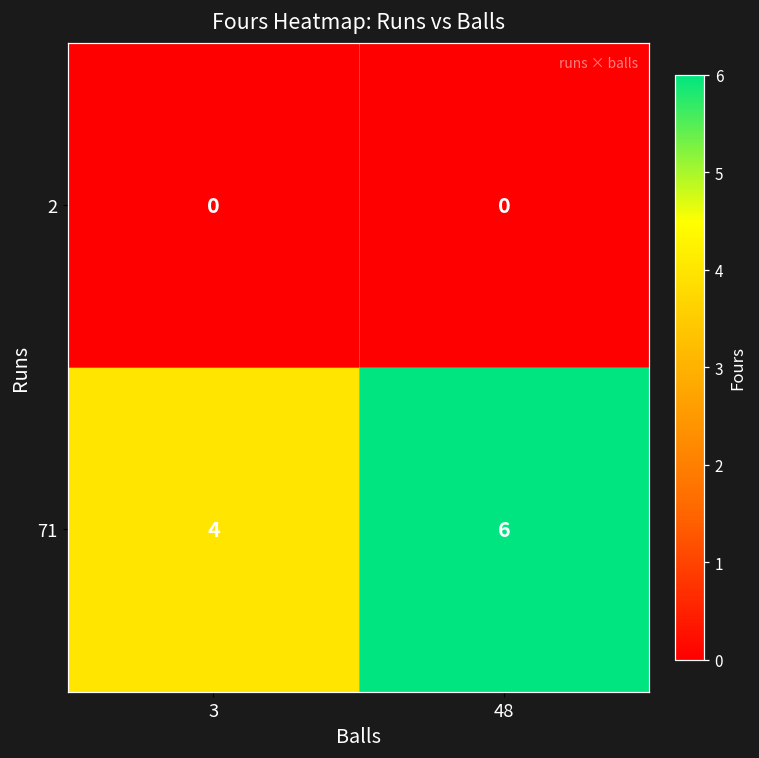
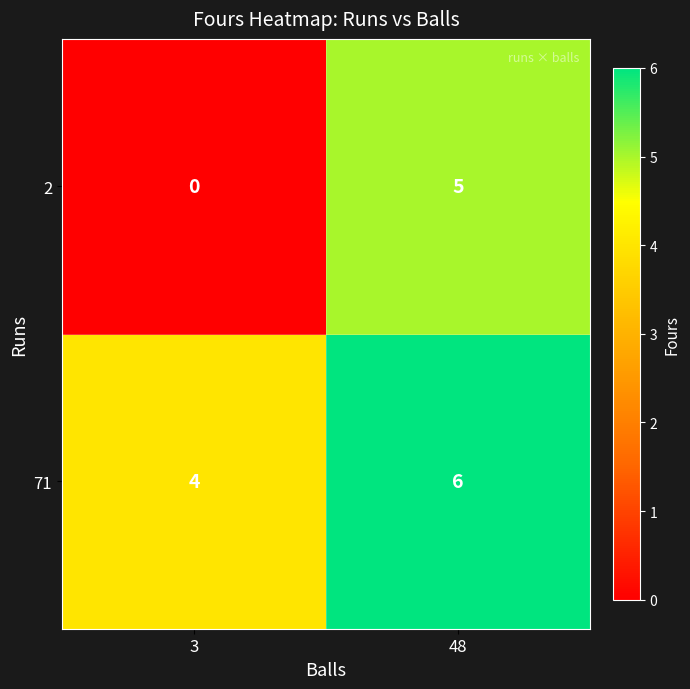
  {
    "2": {
      "3": 0,
-     "48": 0
+     "48": 5
    },
    "71": {
      "3": 4,
      "48": 6
    }
  }
